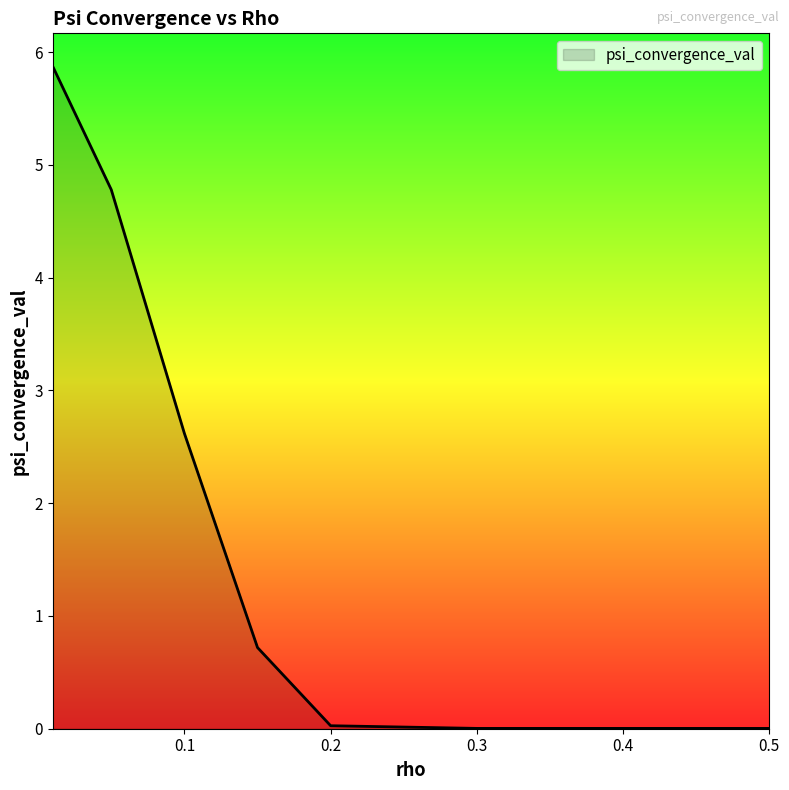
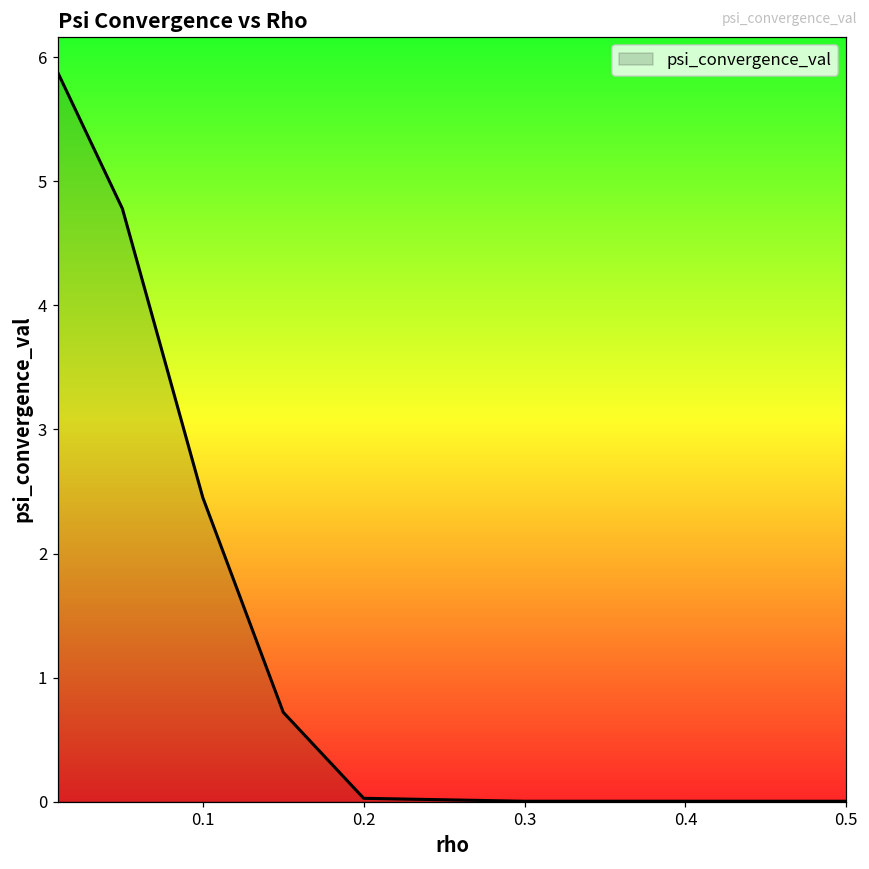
  {
-   "0.1": 2.62,
+   "0.1": 2.45,
    "0.2": 0.03,
    "0.3": 0.00,
    "0.5": 0.00
  }
